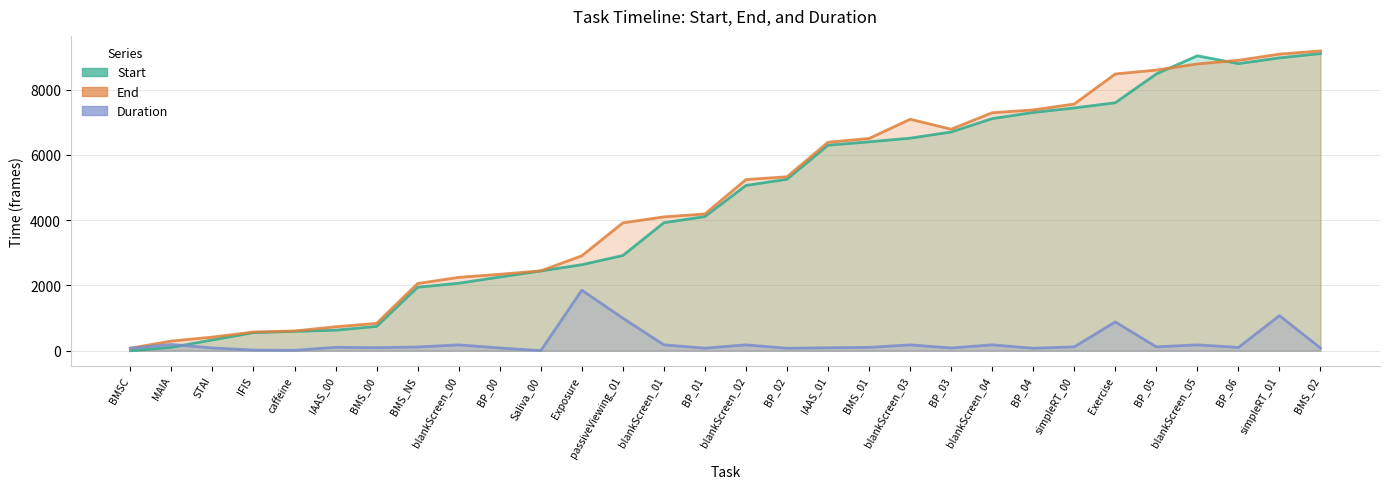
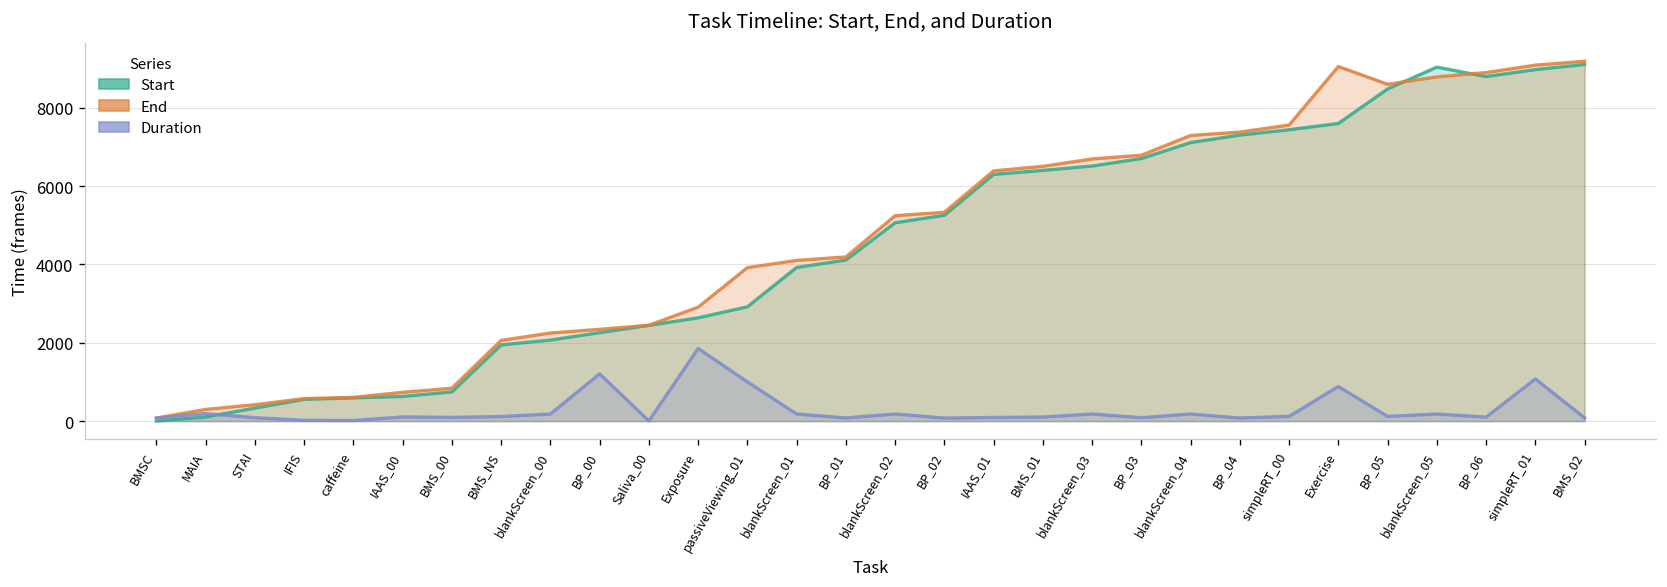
  {
    "Start": {
      "MAIA": 100,
      "STAI": 300,
      "IAAS_00": 600,
      "BMS_00": 700,
      "BMS_NS": 1900,
      "blankScreen_00": 2100,
      "BP_00": 2300,
      "Exposure": 2600,
      "passiveViewing_01": 2900,
      "blankScreen_01": 3900,
      "blankScreen_02": 5100,
      "IAAS_01": 6300,
      "BMS_01": 6400,
      "blankScreen_03": 6500,
      "BP_03": 6700,
      "blankScreen_04": 7100,
      "simpleRT_00": 7400,
      "Exercise": 7600,
      "BP_05": 8500,
      "blankScreen_05": 9000,
      "BP_06": 8800,
      "simpleRT_01": 9000,
      "BMS_02": 9100
    },
    "End": {
      "MAIA": 300,
      "STAI": 400,
      "IAAS_00": 700,
      "BMS_00": 800,
      "BMS_NS": 2100,
      "blankScreen_00": 2200,
      "BP_00": 2300,
      "Exposure": 2900,
      "passiveViewing_01": 3900,
      "blankScreen_01": 4100,
      "blankScreen_02": 5200,
      "IAAS_01": 6400,
      "BMS_01": 6500,
-     "blankScreen_03": 7100,
+     "blankScreen_03": 6700,
      "BP_03": 6800,
      "blankScreen_04": 7300,
      "simpleRT_00": 7600,
-     "Exercise": 8500,
+     "Exercise": 9100,
      "BP_05": 8600,
      "blankScreen_05": 8800,
      "BP_06": 8900,
      "simpleRT_01": 9100,
      "BMS_02": 9200
    },
    "Duration": {
      "MAIA": 200,
      "STAI": 100,
      "IFIS": 0,
      "caffeine": 0,
      "IAAS_00": 100,
      "BMS_00": 100,
      "BMS_NS": 100,
      "blankScreen_00": 200,
-     "BP_00": 100,
+     "BP_00": 1200,
      "Saliva_00": 0,
      "Exposure": 1900,
      "passiveViewing_01": 1000,
      "blankScreen_01": 200,
      "BP_01": 100,
      "blankScreen_02": 200,
      "BP_02": 100,
      "IAAS_01": 100,
      "BMS_01": 100,
      "blankScreen_03": 200,
      "BP_03": 100,
      "blankScreen_04": 200,
      "BP_04": 100,
      "simpleRT_00": 100,
      "Exercise": 900,
      "BP_05": 100,
      "blankScreen_05": 200,
      "BP_06": 100,
      "simpleRT_01": 1100,
      "BMS_02": 100
    }
  }
